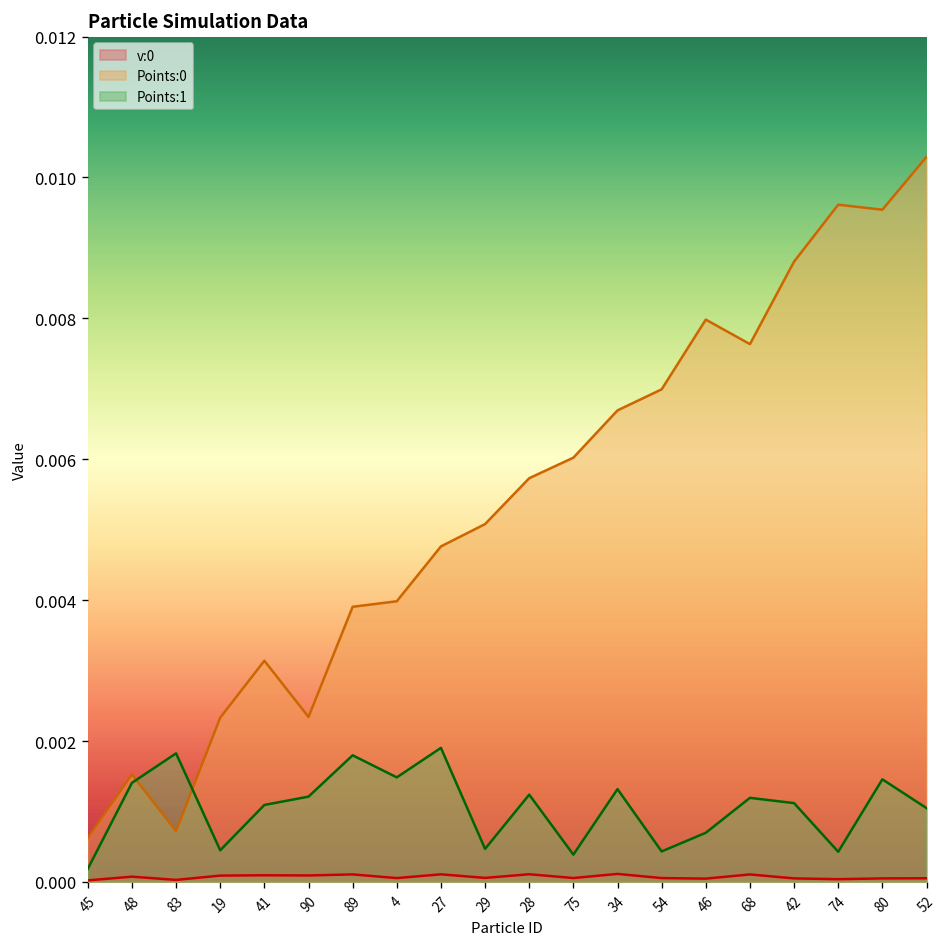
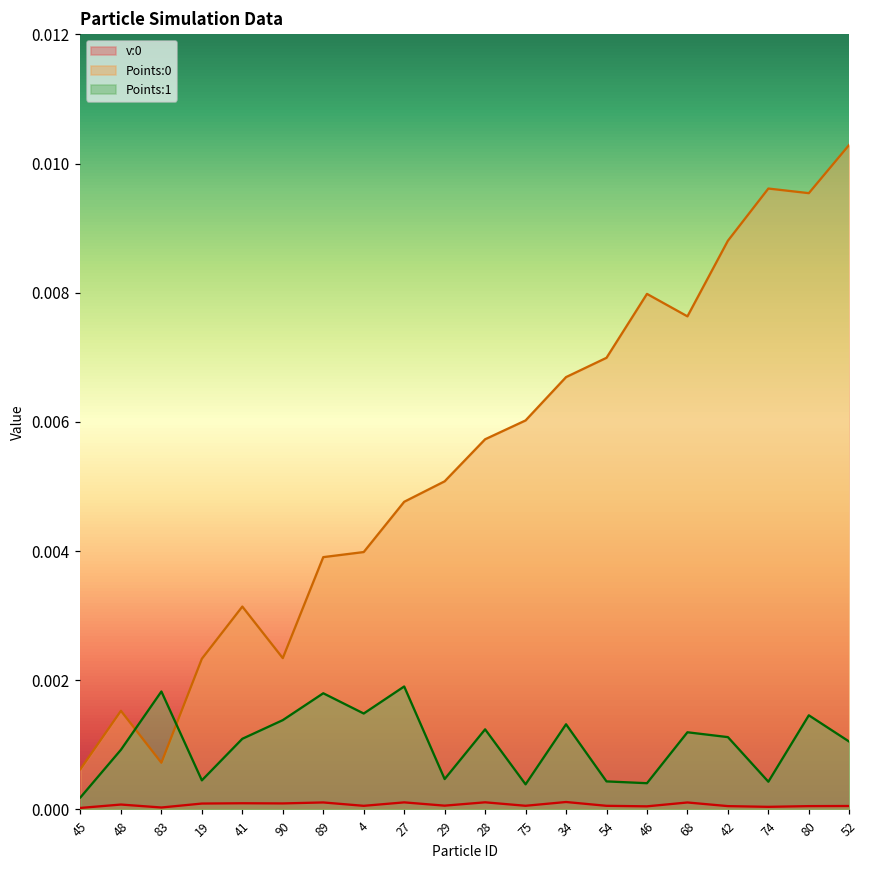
  {
    "Points:1": {
      "45": 0.0002,
-     "48": 0.0014,
+     "48": 0.0009,
      "83": 0.0018,
      "19": 0.0004,
      "41": 0.0011,
-     "90": 0.0012,
+     "90": 0.0014,
      "89": 0.0018,
      "4": 0.0015,
      "27": 0.0019,
      "29": 0.0005,
      "28": 0.0012,
      "75": 0.0004,
      "34": 0.0013,
      "54": 0.0004,
-     "46": 0.0007,
+     "46": 0.0004,
      "68": 0.0012,
      "42": 0.0011,
      "74": 0.0004,
      "80": 0.0015,
      "52": 0.0010
    }
  }
